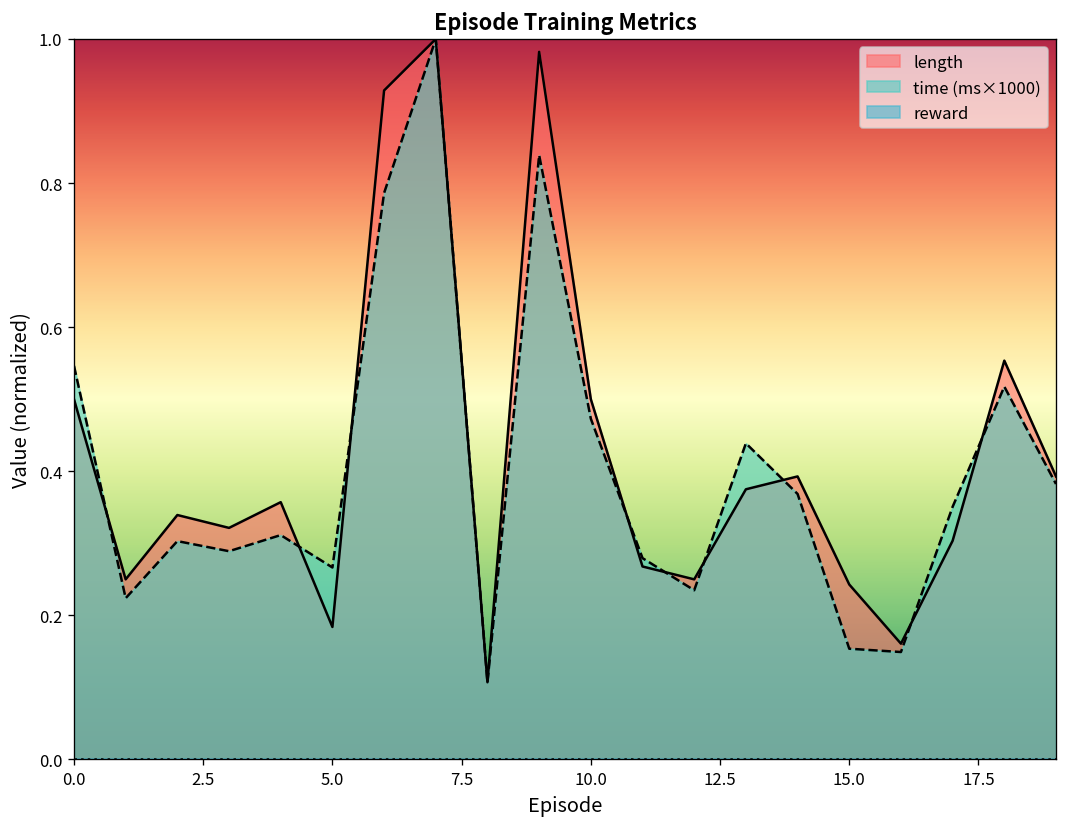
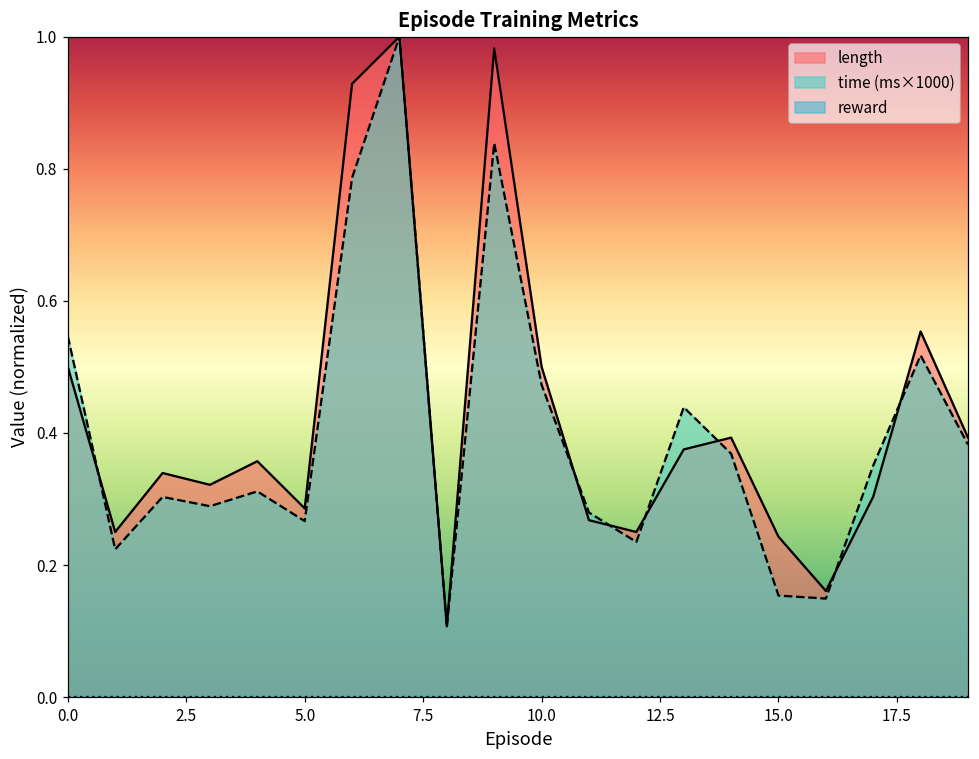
  {
    "length": {
      "0.0": 0.50,
-     "5.0": 0.18,
+     "5.0": 0.29,
      "10.0": 0.50,
      "15.0": 0.24
    }
  }
